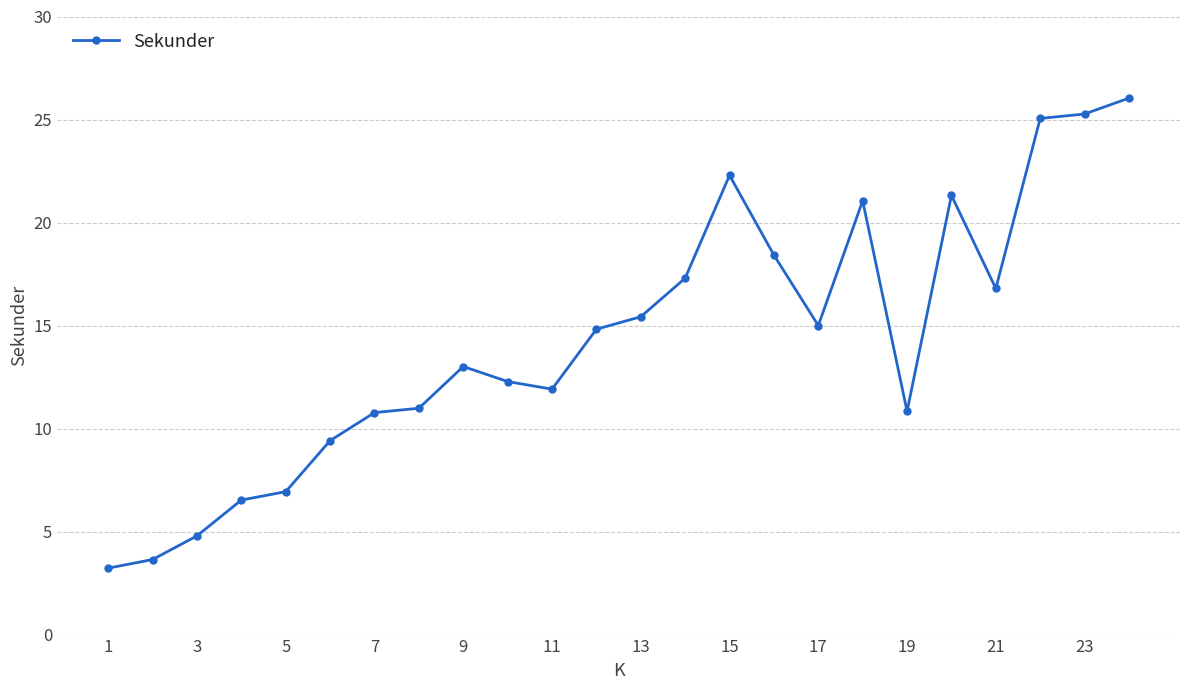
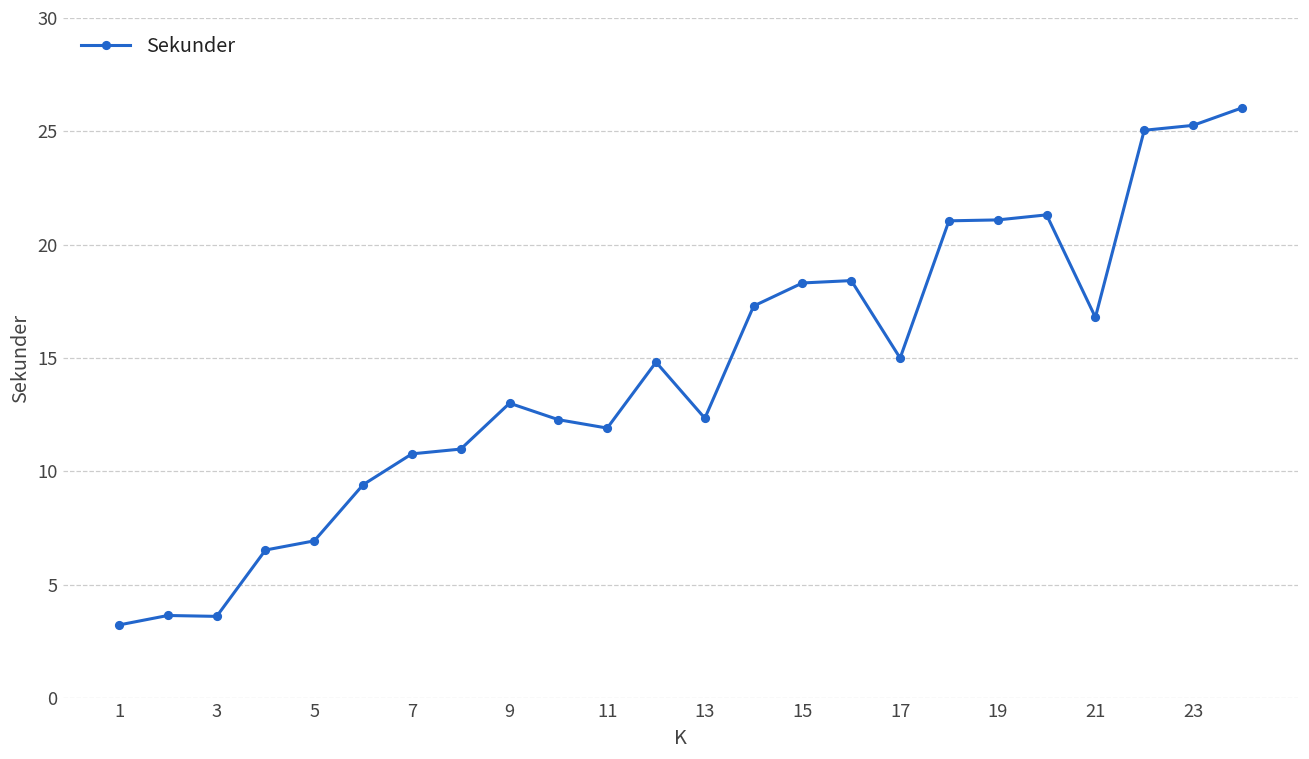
  {
    "1": 3.2,
-   "3": 4.8,
+   "3": 3.6,
    "5": 6.9,
    "7": 10.8,
    "9": 13.0,
    "11": 11.9,
-   "13": 15.4,
-   "15": 22.3,
+   "13": 12.3,
+   "15": 18.3,
    "17": 15.0,
-   "19": 10.8,
+   "19": 21.1,
    "21": 16.8,
    "23": 25.3
  }
